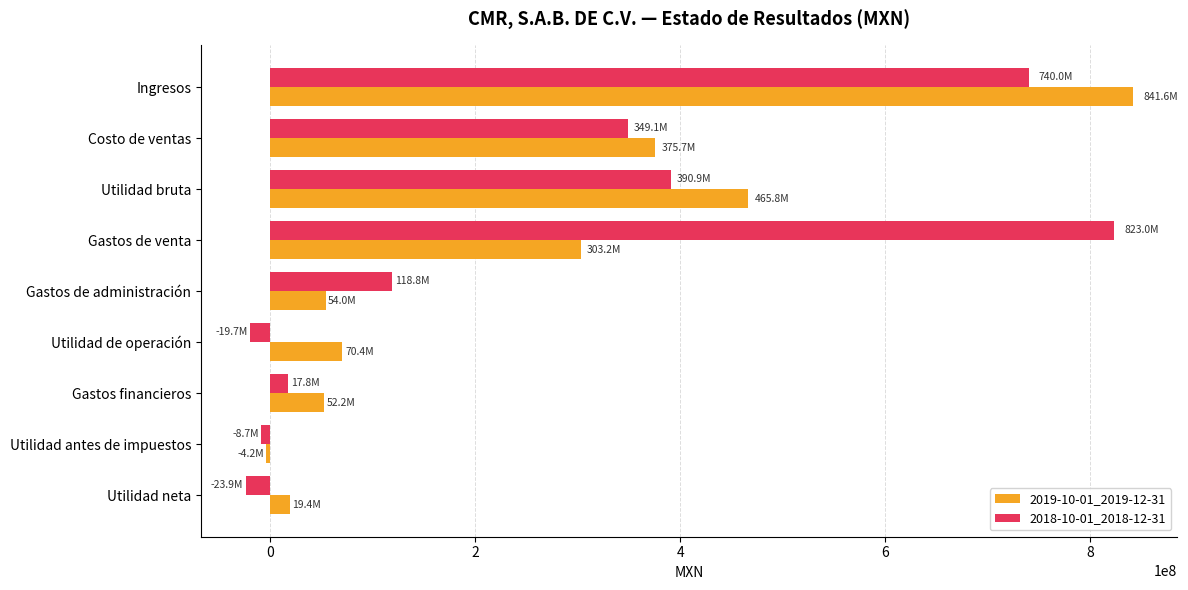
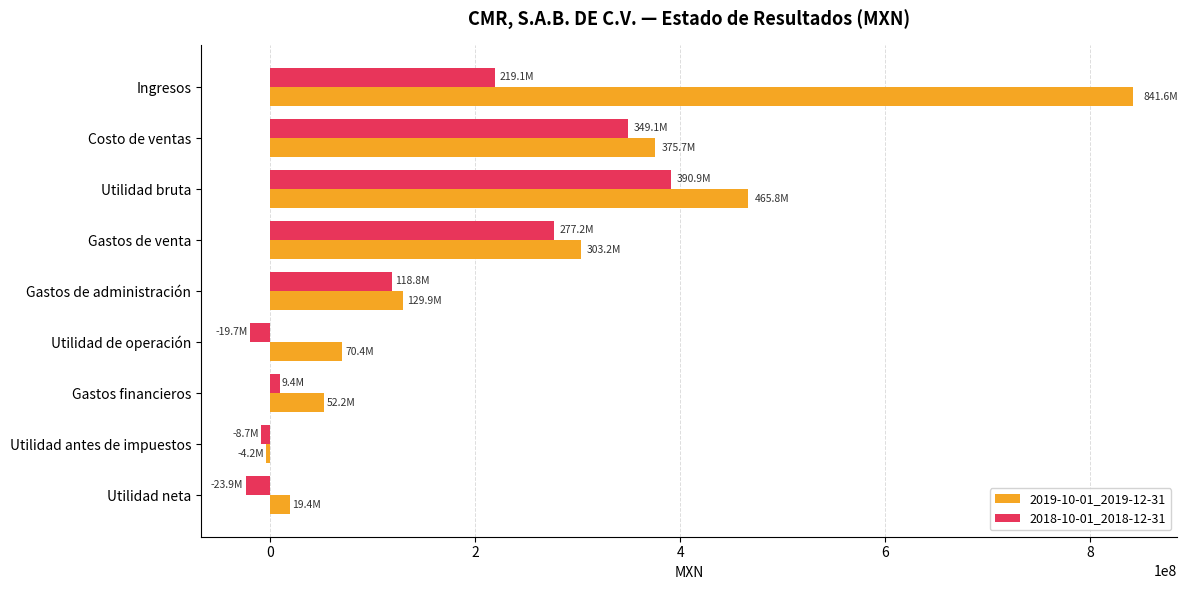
  {
    "2019-10-01_2019-12-31": {
      "Ingresos": "841.6M",
      "Costo de ventas": "375.7M",
      "Utilidad bruta": "465.8M",
      "Gastos de venta": "303.2M",
-     "Gastos de administración": "54.0M",
+     "Gastos de administración": "129.9M",
      "Utilidad de operación": "70.4M",
      "Gastos financieros": "52.2M",
      "Utilidad antes de impuestos": "-4.2M",
      "Utilidad neta": "19.4M"
    },
    "2018-10-01_2018-12-31": {
-     "Ingresos": "740.0M",
+     "Ingresos": "219.1M",
      "Costo de ventas": "349.1M",
      "Utilidad bruta": "390.9M",
-     "Gastos de venta": "823.0M",
+     "Gastos de venta": "277.2M",
      "Gastos de administración": "118.8M",
      "Utilidad de operación": "-19.7M",
-     "Gastos financieros": "17.8M",
+     "Gastos financieros": "9.4M",
      "Utilidad antes de impuestos": "-8.7M",
      "Utilidad neta": "-23.9M"
    }
  }
